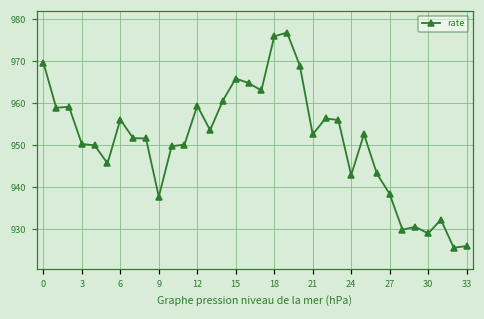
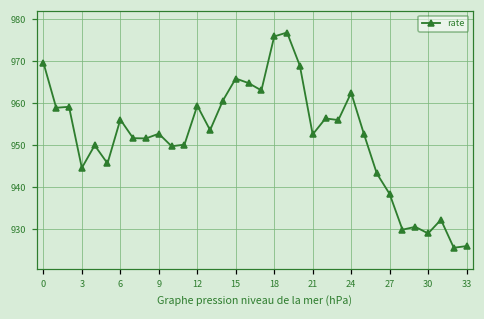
  {
    "0": 970,
-   "3": 950,
+   "3": 945,
    "6": 956,
-   "9": 938,
+   "9": 953,
    "12": 959,
    "15": 966,
    "18": 976,
    "21": 953,
-   "24": 943,
+   "24": 963,
    "27": 938,
    "30": 929,
    "33": 926
  }
